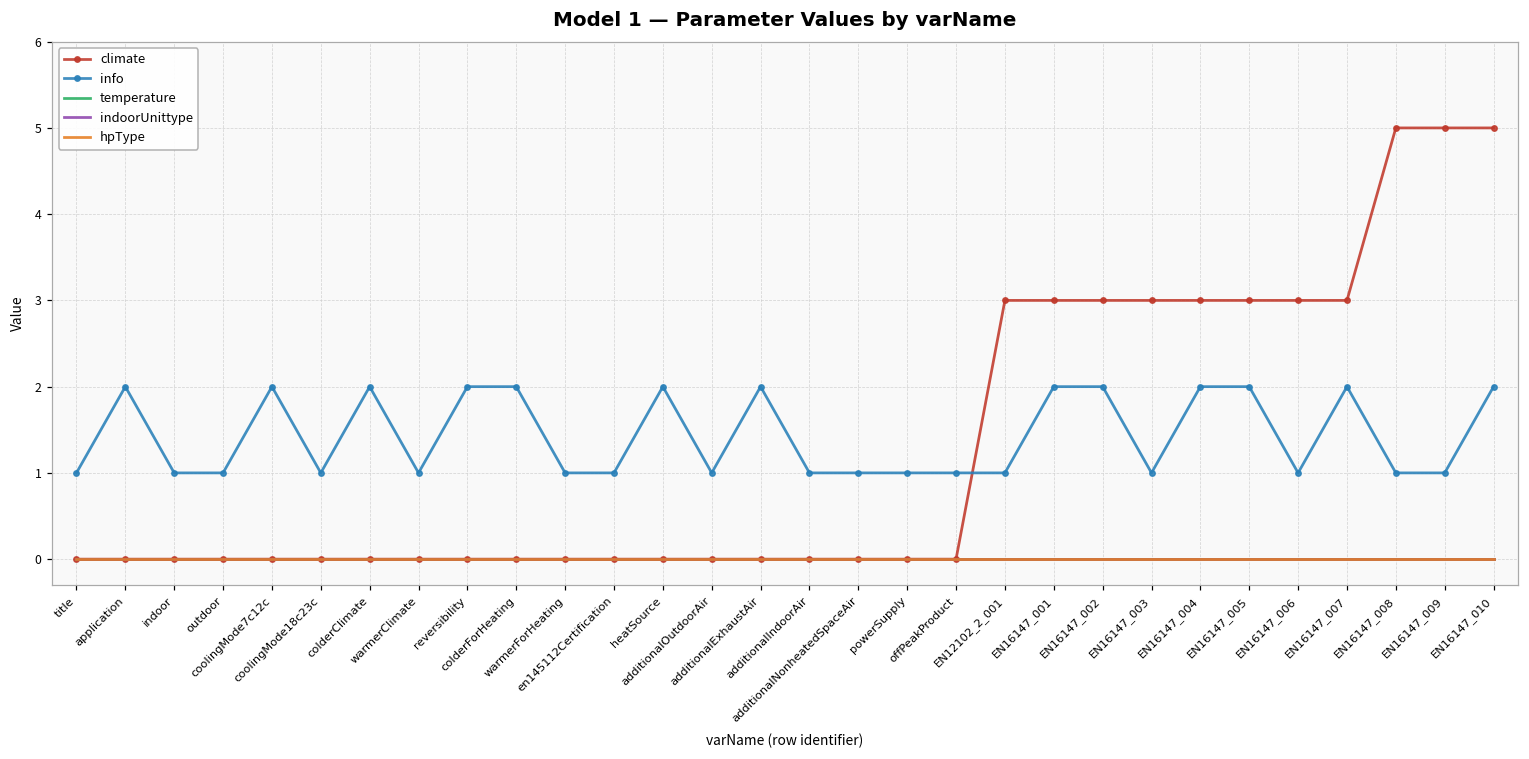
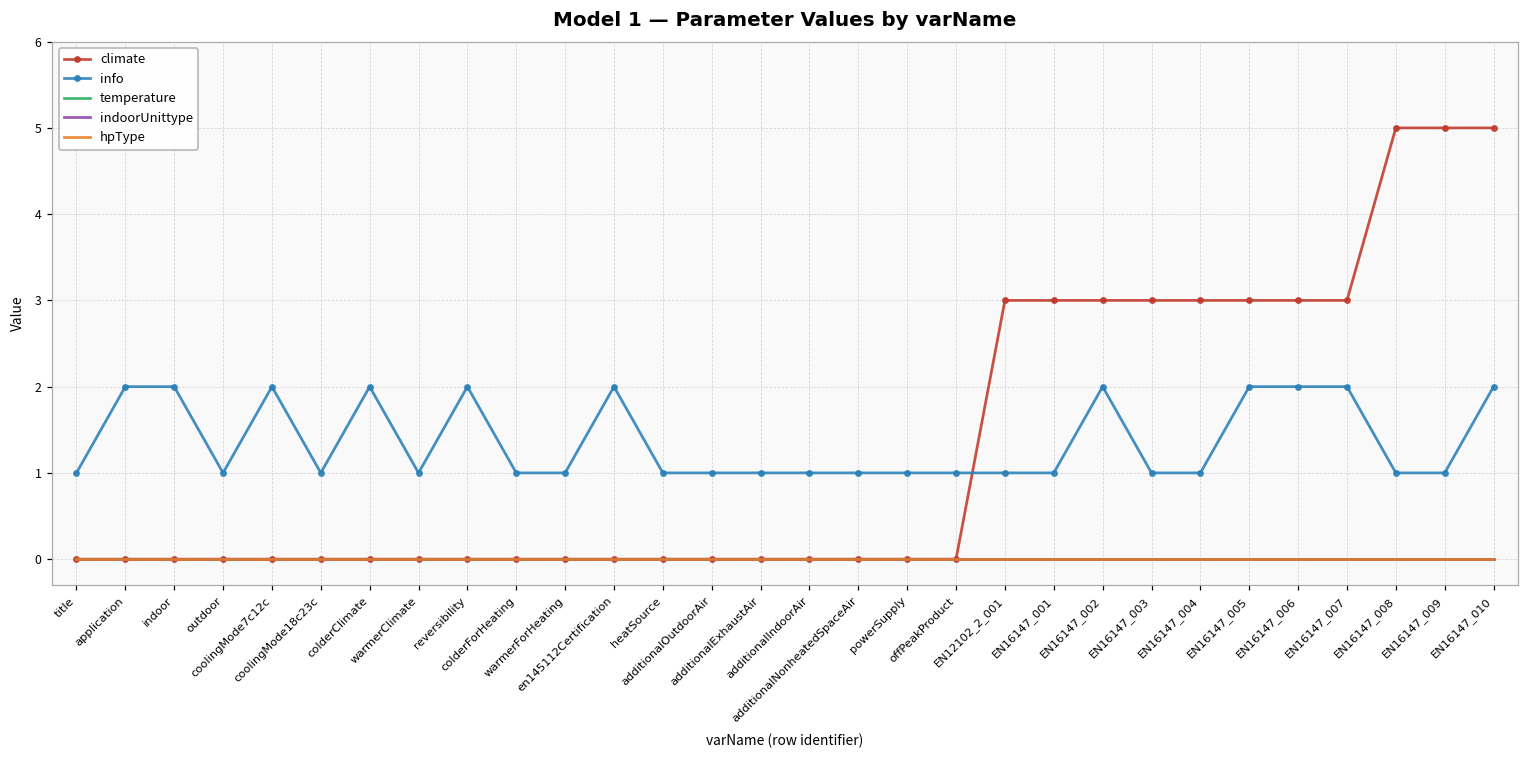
  {
    "climate": {
      "EN12102_2_001": 3,
      "EN16147_001": 3,
      "EN16147_002": 3,
      "EN16147_003": 3,
      "EN16147_004": 3,
      "EN16147_005": 3,
      "EN16147_006": 3,
      "EN16147_007": 3,
      "EN16147_008": 5,
      "EN16147_009": 5,
      "EN16147_010": 5
    },
    "info": {
      "title": 1,
      "application": 2,
-     "indoor": 1,
+     "indoor": 2,
      "outdoor": 1,
      "coolingMode7c12c": 2,
      "coolingMode18c23c": 1,
      "colderClimate": 2,
      "warmerClimate": 1,
      "reversibility": 2,
-     "colderForHeating": 2,
+     "colderForHeating": 1,
      "warmerForHeating": 1,
-     "en145112Certification": 1,
-     "heatSource": 2,
+     "en145112Certification": 2,
+     "heatSource": 1,
      "additionalOutdoorAir": 1,
-     "additionalExhaustAir": 2,
+     "additionalExhaustAir": 1,
      "additionalIndoorAir": 1,
      "additionalNonheatedSpaceAir": 1,
      "powerSupply": 1,
      "offPeakProduct": 1,
      "EN12102_2_001": 1,
-     "EN16147_001": 2,
+     "EN16147_001": 1,
      "EN16147_002": 2,
      "EN16147_003": 1,
-     "EN16147_004": 2,
+     "EN16147_004": 1,
      "EN16147_005": 2,
-     "EN16147_006": 1,
+     "EN16147_006": 2,
      "EN16147_007": 2,
      "EN16147_008": 1,
      "EN16147_009": 1,
      "EN16147_010": 2
    },
    "hpType": {
      "EN12102_2_001": 0,
      "EN16147_001": 0,
      "EN16147_002": 0,
      "EN16147_003": 0,
      "EN16147_004": 0,
      "EN16147_005": 0,
      "EN16147_006": 0,
      "EN16147_007": 0,
      "EN16147_008": 0,
      "EN16147_009": 0,
      "EN16147_010": 0
    }
  }
